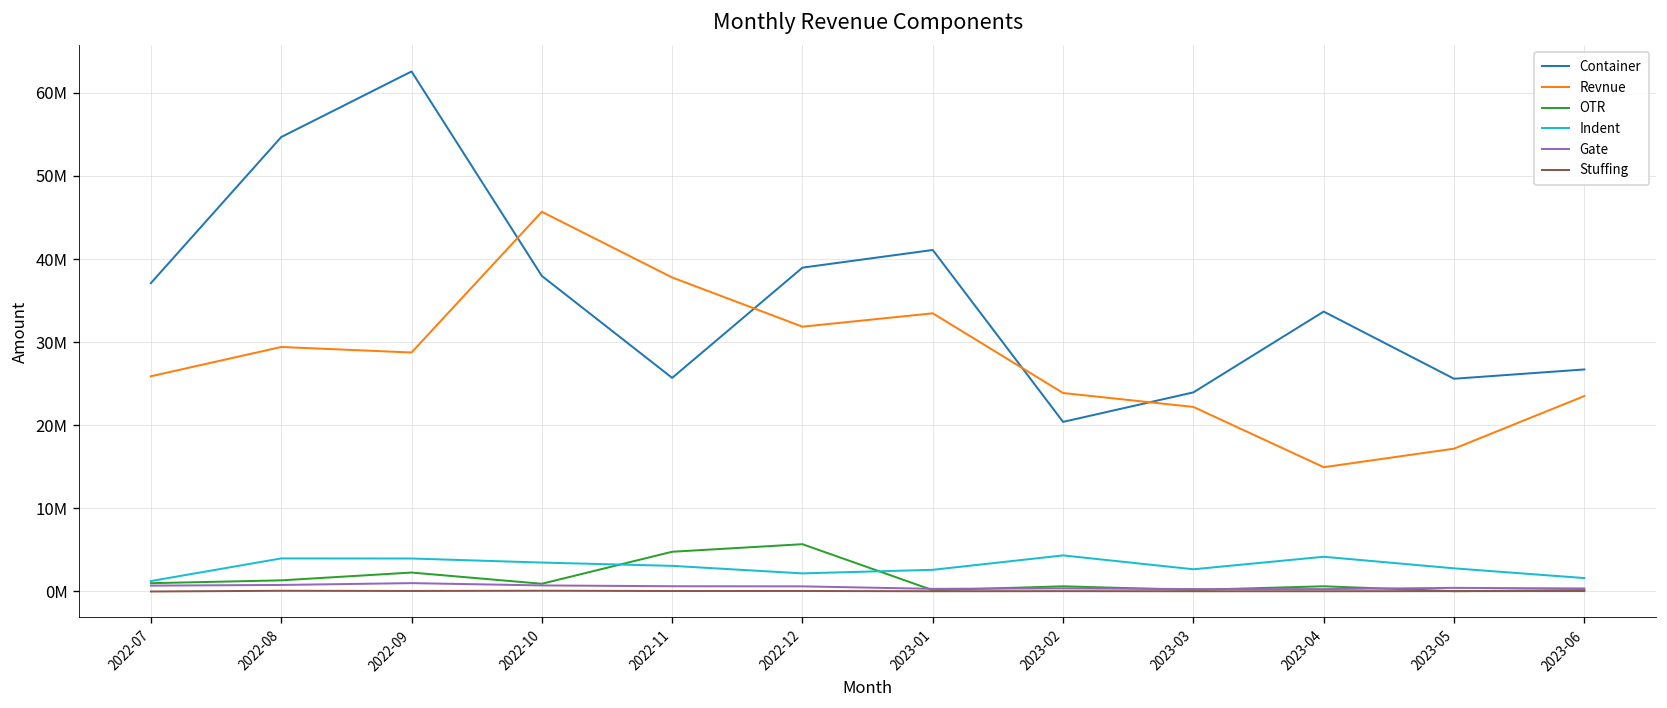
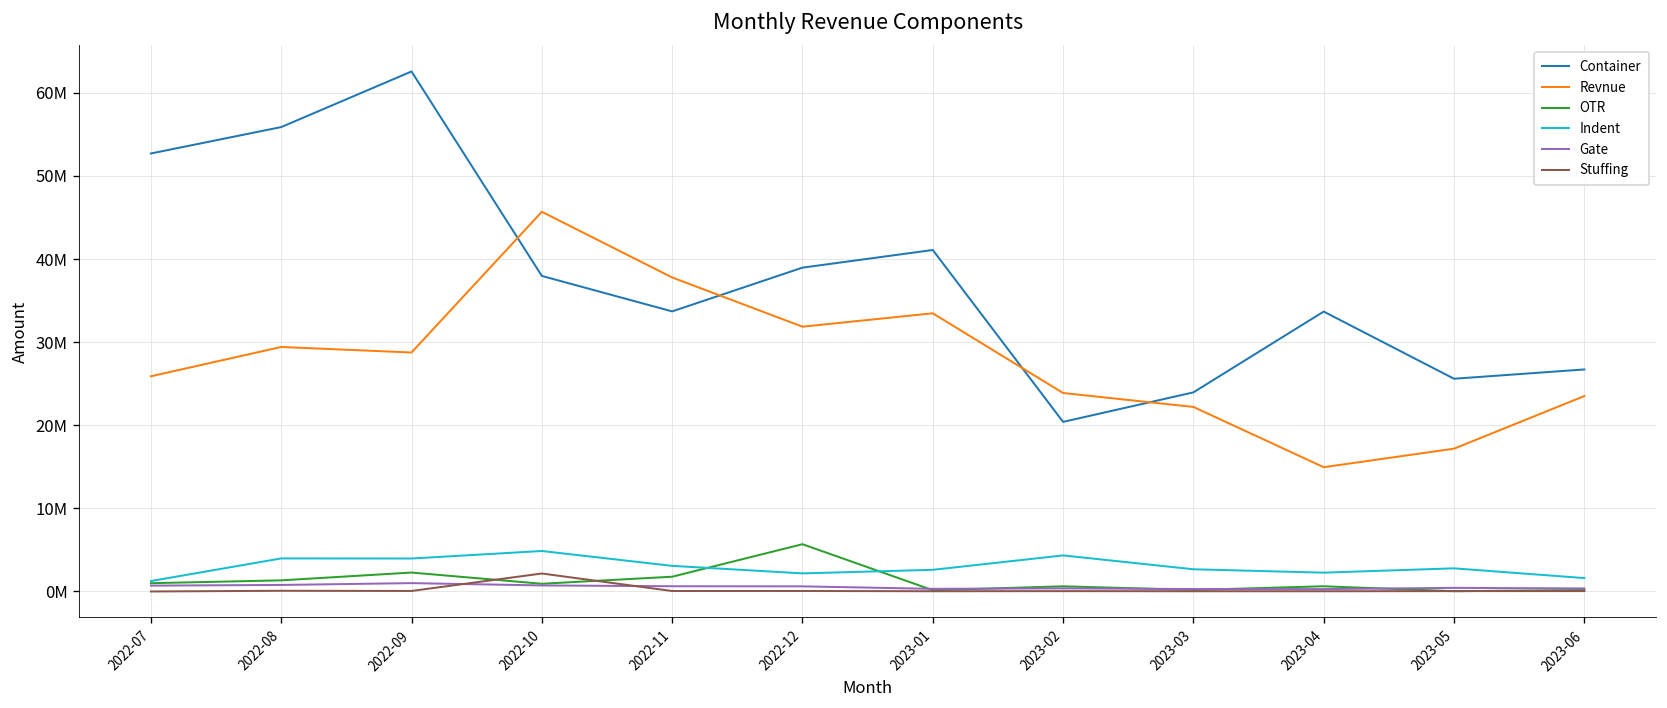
  {
    "Container": {
-     "2022-07": 37000000,
-     "2022-08": 55000000,
+     "2022-07": 53000000,
+     "2022-08": 56000000,
      "2022-09": 63000000,
      "2022-10": 38000000,
-     "2022-11": 26000000,
+     "2022-11": 34000000,
      "2022-12": 39000000,
      "2023-01": 41000000,
      "2023-02": 20000000,
      "2023-03": 24000000,
      "2023-04": 34000000,
      "2023-05": 26000000,
      "2023-06": 27000000
    },
    "Revnue": {
      "2022-07": 26000000,
      "2022-08": 29000000,
      "2022-09": 29000000,
      "2022-10": 46000000,
      "2022-11": 38000000,
      "2022-12": 32000000,
      "2023-01": 33000000,
      "2023-02": 24000000,
      "2023-03": 22000000,
      "2023-04": 15000000,
      "2023-05": 17000000,
      "2023-06": 24000000
    },
    "OTR": {
      "2022-08": 1000000,
      "2022-09": 2000000,
-     "2022-11": 5000000,
+     "2022-11": 2000000,
      "2022-12": 6000000
    },
    "Indent": {
      "2022-08": 4000000,
      "2022-09": 4000000,
-     "2022-10": 3000000,
+     "2022-10": 5000000,
      "2022-11": 3000000,
      "2022-12": 2000000,
      "2023-01": 3000000,
      "2023-02": 4000000,
      "2023-03": 3000000,
-     "2023-04": 4000000,
+     "2023-04": 2000000,
      "2023-05": 3000000,
      "2023-06": 2000000
    },
    "Gate": {
      "2022-08": 1000000,
      "2022-09": 1000000,
      "2022-11": 1000000,
      "2022-12": 1000000,
      "2023-05": 0
    },
    "Stuffing": {
      "2022-07": 0,
      "2022-08": 0,
      "2022-09": 0,
-     "2022-10": 0,
+     "2022-10": 2000000,
      "2022-11": 0,
      "2022-12": 0
    }
  }
